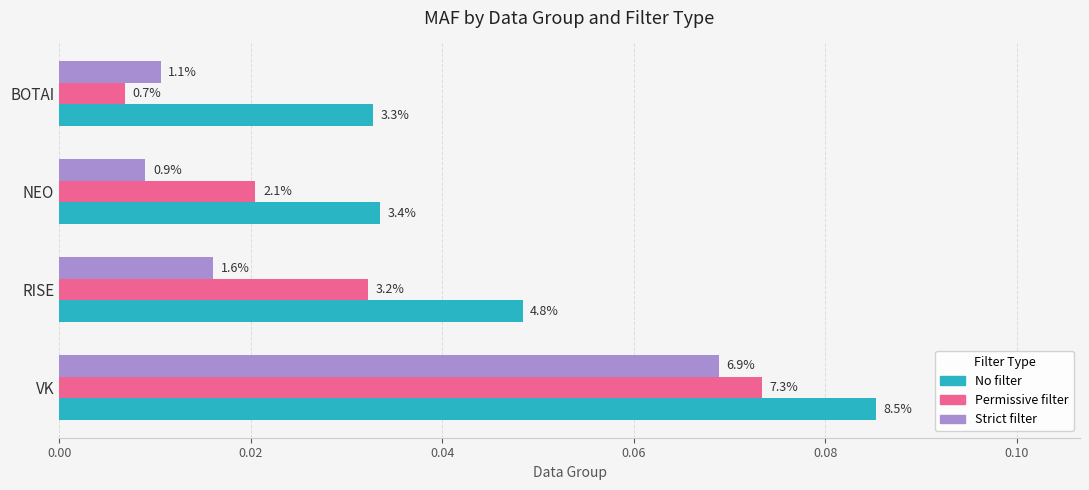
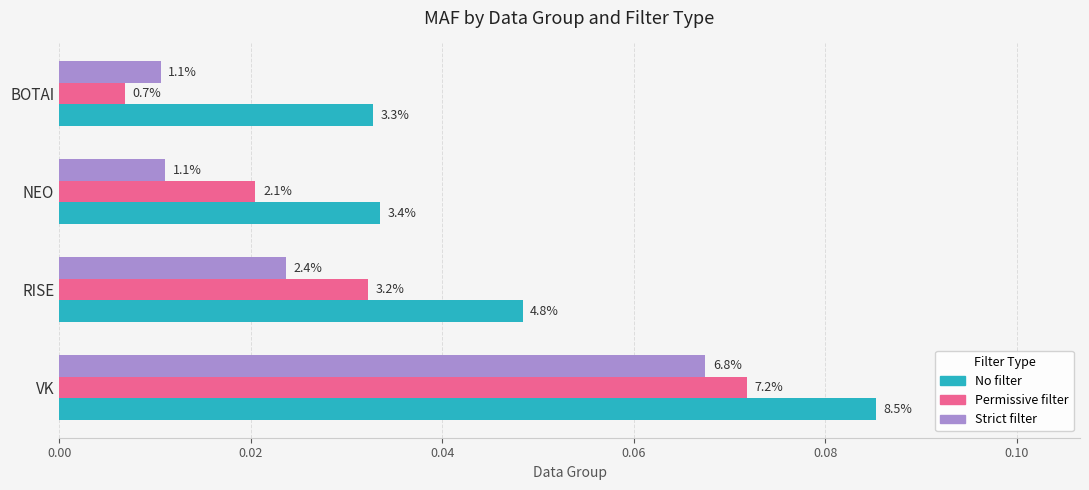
  {
    "No filter": {
      "BOTAI": "3.3%",
      "NEO": "3.4%",
      "RISE": "4.8%",
      "VK": "8.5%"
    },
    "Permissive filter": {
      "BOTAI": "0.7%",
      "NEO": "2.1%",
      "RISE": "3.2%",
-     "VK": "7.3%"
+     "VK": "7.2%"
    },
    "Strict filter": {
      "BOTAI": "1.1%",
-     "NEO": "0.9%",
-     "RISE": "1.6%",
-     "VK": "6.9%"
+     "NEO": "1.1%",
+     "RISE": "2.4%",
+     "VK": "6.8%"
    }
  }
